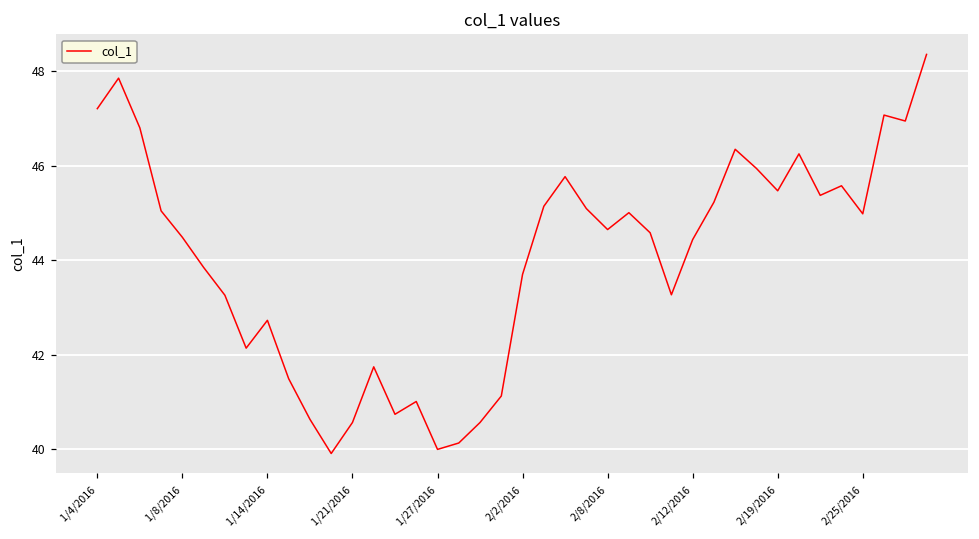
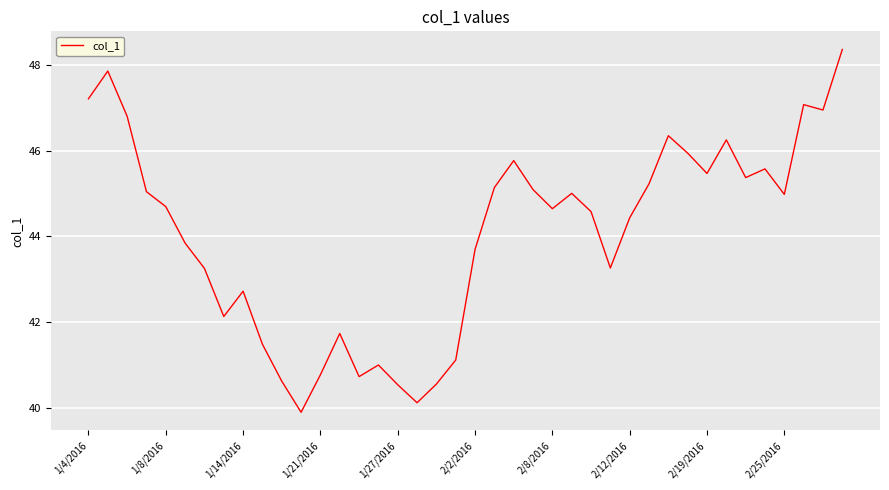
  {
    "1/4/2016": 47.2,
-   "1/8/2016": 44.5,
+   "1/8/2016": 44.7,
    "1/14/2016": 42.7,
-   "1/21/2016": 40.6,
-   "1/27/2016": 40.0,
+   "1/21/2016": 40.8,
+   "1/27/2016": 40.5,
    "2/2/2016": 43.7,
    "2/8/2016": 44.6,
    "2/12/2016": 44.4,
    "2/19/2016": 45.5,
    "2/25/2016": 45.0
  }
